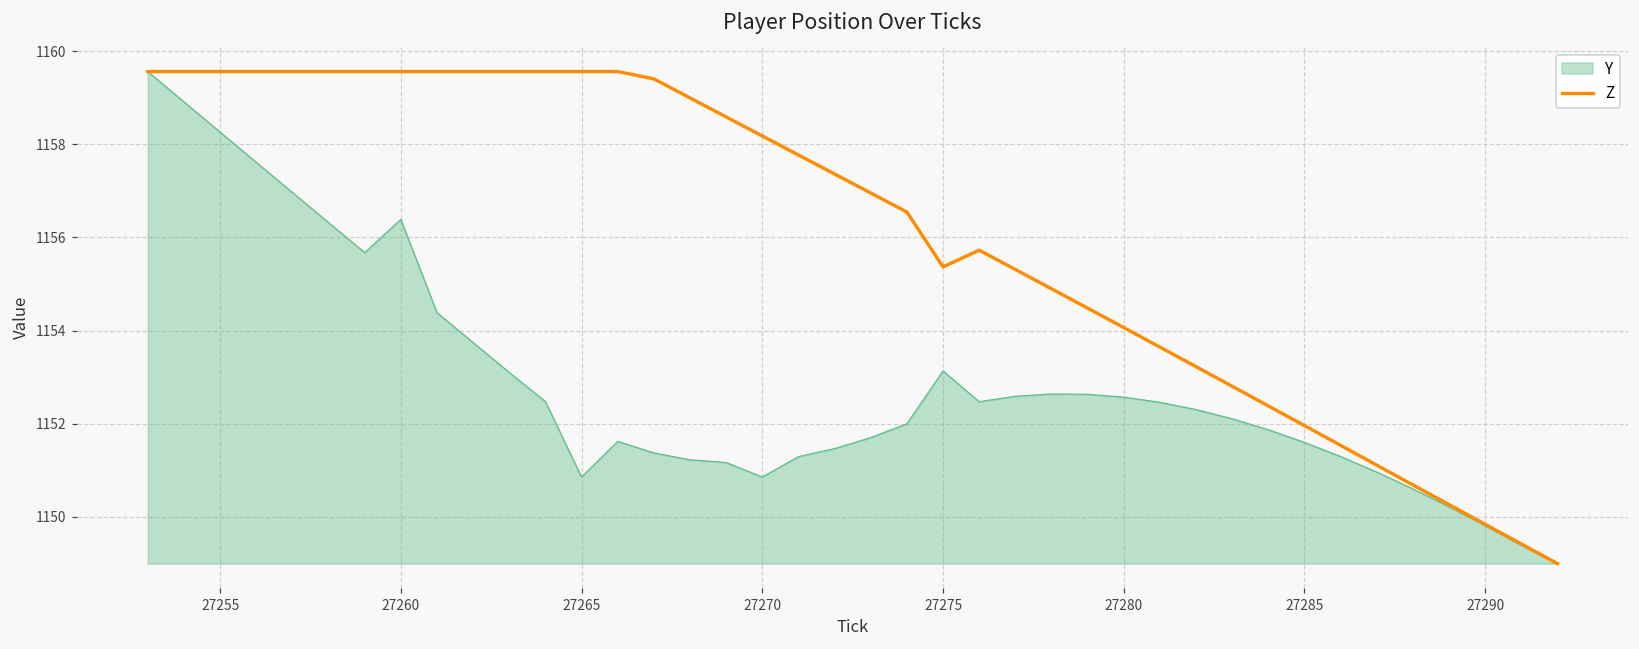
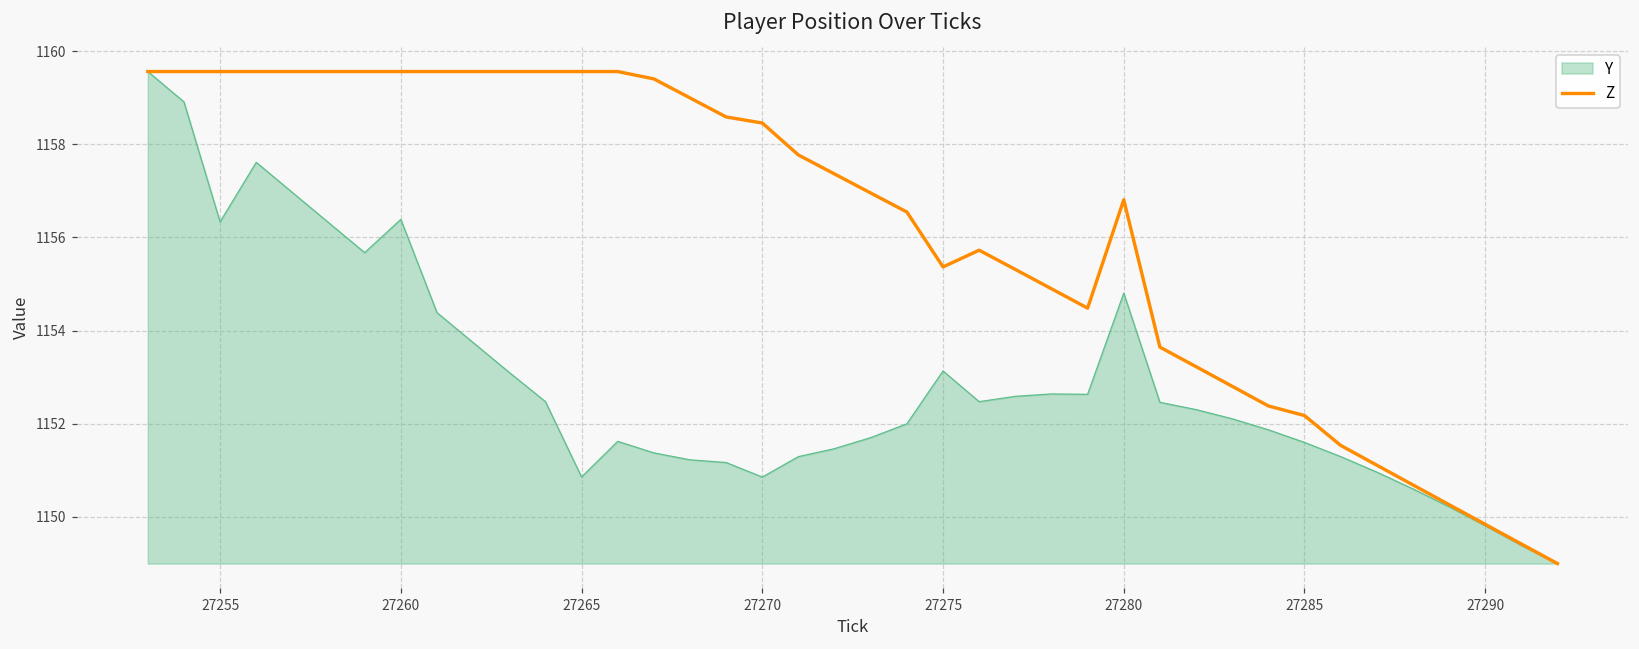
  {
    "Y": {
-     "27255": 1158.3,
+     "27255": 1156.3,
      "27260": 1156.4,
      "27265": 1150.8,
      "27270": 1150.8,
      "27275": 1153.1,
-     "27280": 1152.6,
+     "27280": 1154.8,
      "27285": 1151.6
    },
    "Z": {
      "27255": 1159.6,
      "27260": 1159.6,
      "27265": 1159.6,
-     "27270": 1158.2,
+     "27270": 1158.5,
      "27275": 1155.4,
-     "27280": 1154.1,
-     "27285": 1152.0
+     "27280": 1156.8,
+     "27285": 1152.2
    }
  }
